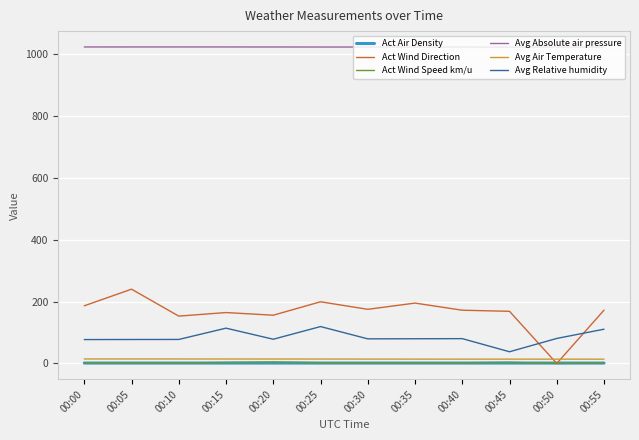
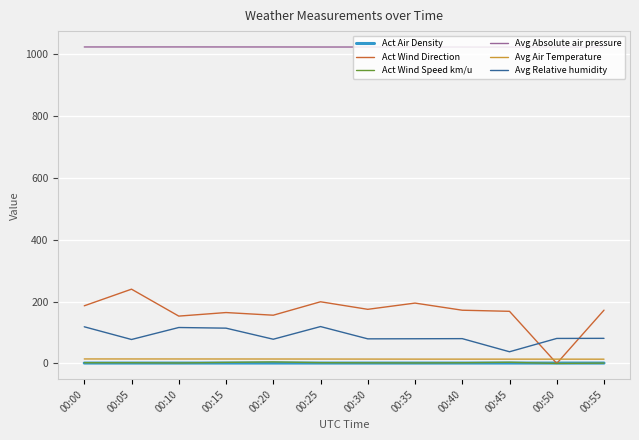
  {
    "Avg Absolute air pressure": {
      "00:00": 1020,
      "00:05": 1020,
      "00:10": 1020,
      "00:15": 1020,
      "00:20": 1020,
      "00:25": 1020
    },
    "Avg Relative humidity": {
-     "00:00": 80,
+     "00:00": 120,
      "00:05": 80,
-     "00:10": 80,
+     "00:10": 120,
      "00:15": 110,
      "00:20": 80,
      "00:25": 120,
      "00:30": 80,
      "00:35": 80,
      "00:40": 80,
      "00:45": 40,
      "00:50": 80,
-     "00:55": 110
+     "00:55": 80
    }
  }
